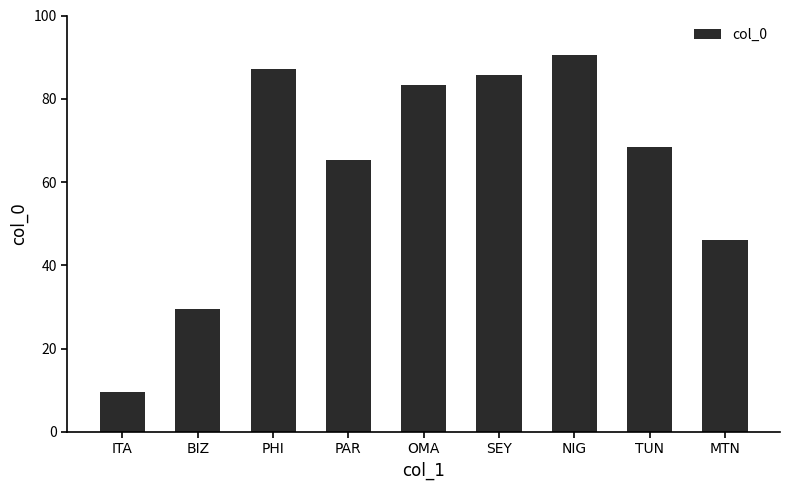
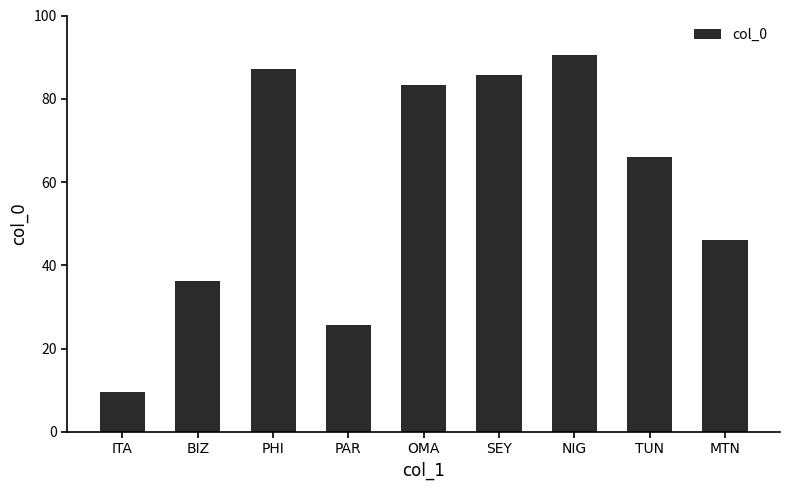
  {
    "ITA": 10,
-   "BIZ": 29,
+   "BIZ": 36,
    "PHI": 87,
-   "PAR": 65,
+   "PAR": 26,
    "OMA": 83,
    "SEY": 86,
    "NIG": 91,
-   "TUN": 68,
+   "TUN": 66,
    "MTN": 46
  }
